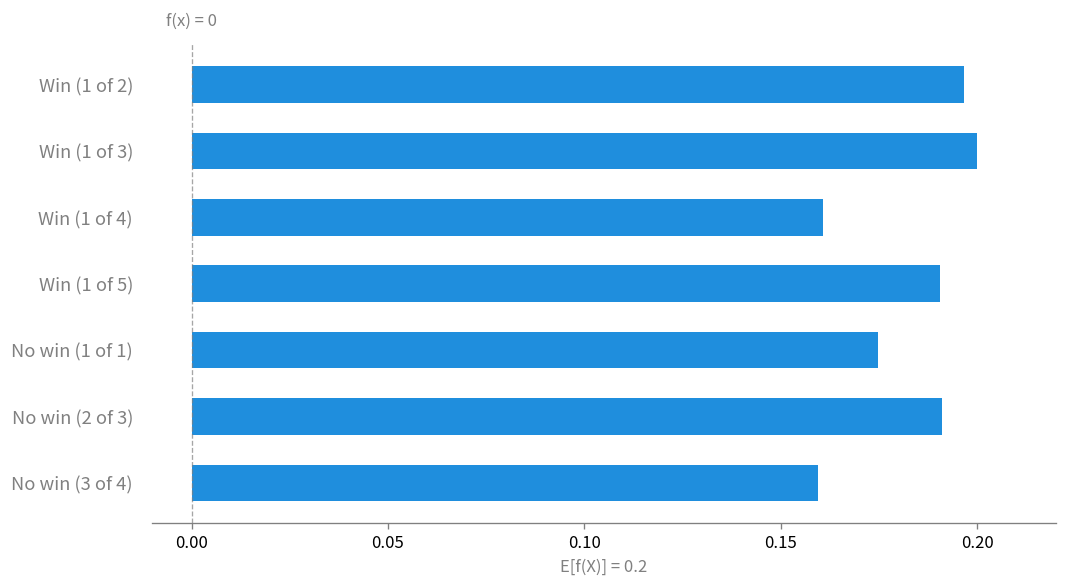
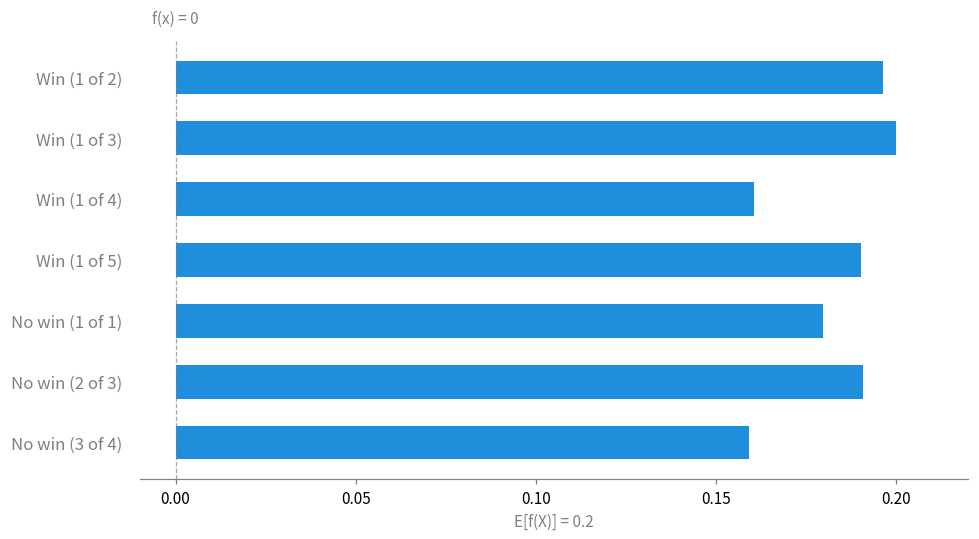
  {
    "Win (1 of 2)": 0.196,
    "Win (1 of 3)": 0.200,
    "Win (1 of 4)": 0.161,
    "Win (1 of 5)": 0.190,
-   "No win (1 of 1)": 0.175,
+   "No win (1 of 1)": 0.180,
    "No win (2 of 3)": 0.191,
    "No win (3 of 4)": 0.159
  }
